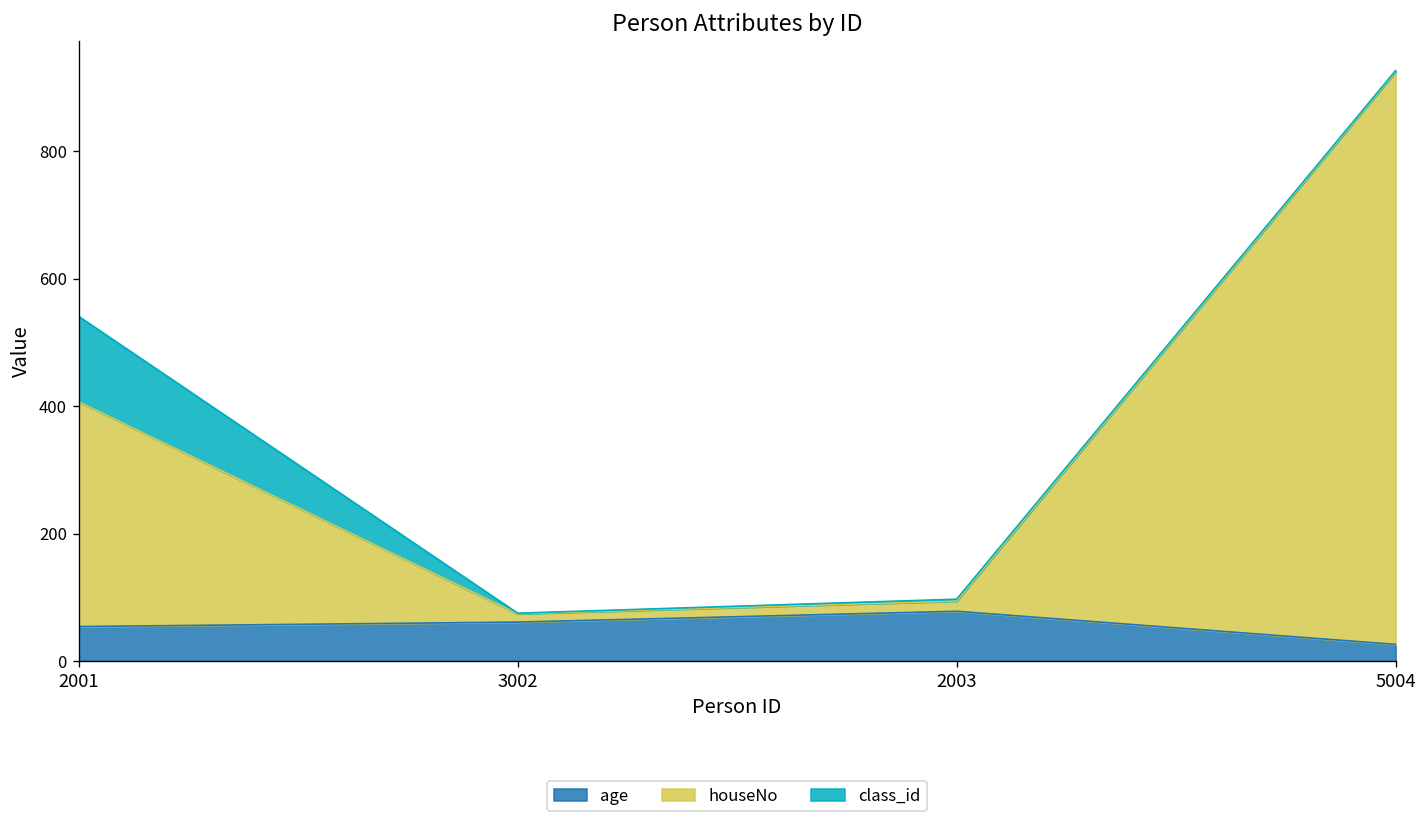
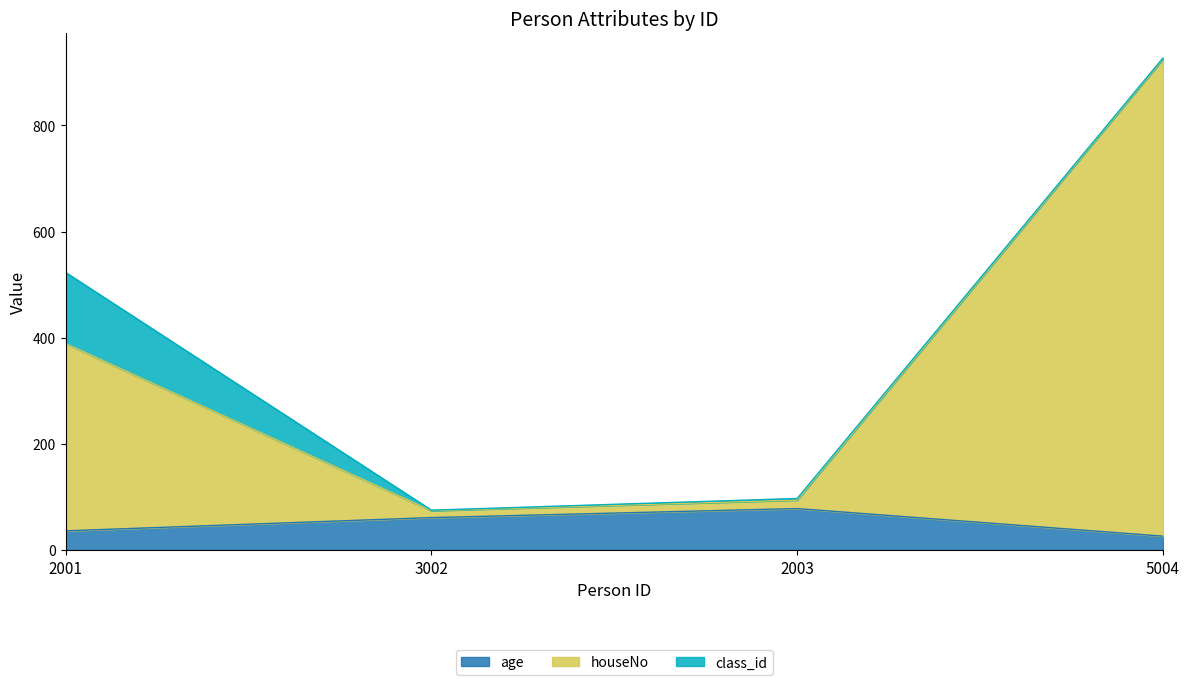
  {
    "age": {
-     "2001": 50,
+     "2001": 40,
      "3002": 60,
      "2003": 80,
      "5004": 30
    },
    "houseNo": {
      "2001": 350
    },
    "class_id": {
      "2001": 130
    }
  }
